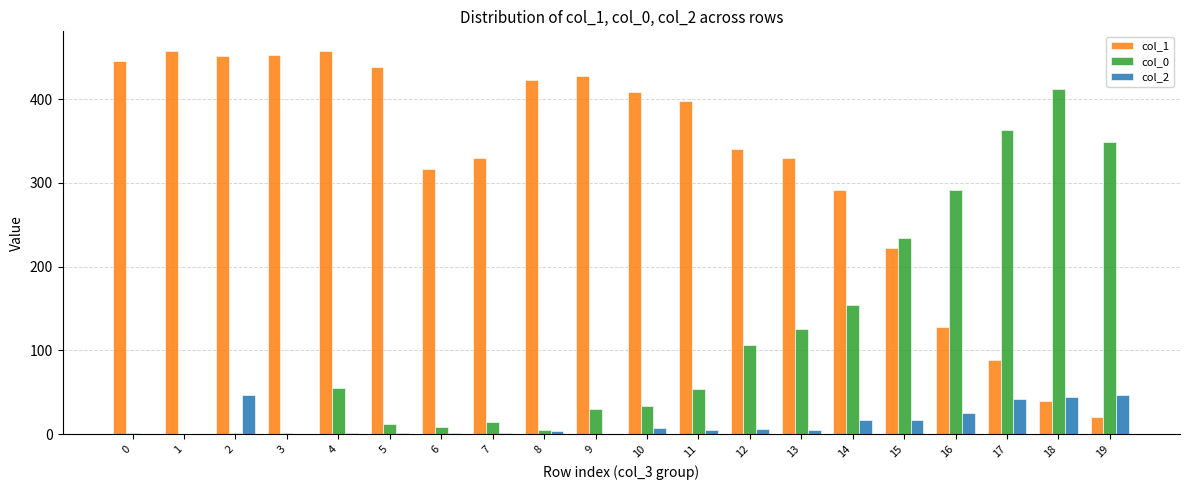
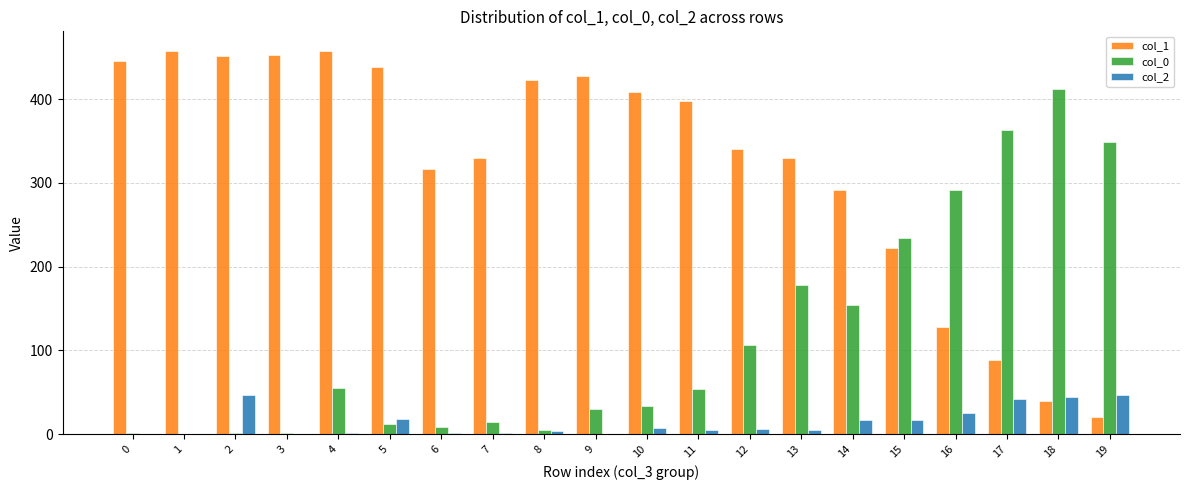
  {
    "col_1": {
      "0": 450,
      "1": 460,
      "2": 450,
      "3": 450,
      "4": 460,
      "5": 440,
      "6": 320,
      "7": 330,
      "8": 420,
      "9": 430,
      "10": 410,
      "11": 400,
      "12": 340,
      "13": 330,
      "14": 290,
      "15": 220,
      "16": 130,
      "17": 90,
      "18": 40,
      "19": 20
    },
    "col_0": {
      "1": 0,
      "4": 60,
      "5": 10,
      "6": 10,
      "7": 10,
      "8": 10,
      "9": 30,
      "10": 30,
      "11": 50,
      "12": 110,
-     "13": 130,
+     "13": 180,
      "14": 150,
      "15": 230,
      "16": 290,
      "17": 360,
      "18": 410,
      "19": 350
    },
    "col_2": {
      "0": 0,
      "1": 0,
      "2": 50,
      "3": 0,
-     "5": 0,
+     "5": 20,
      "8": 0,
      "9": 0,
      "10": 10,
      "11": 10,
      "12": 10,
      "13": 10,
      "14": 20,
      "15": 20,
      "16": 30,
      "17": 40,
      "18": 40,
      "19": 50
    }
  }
